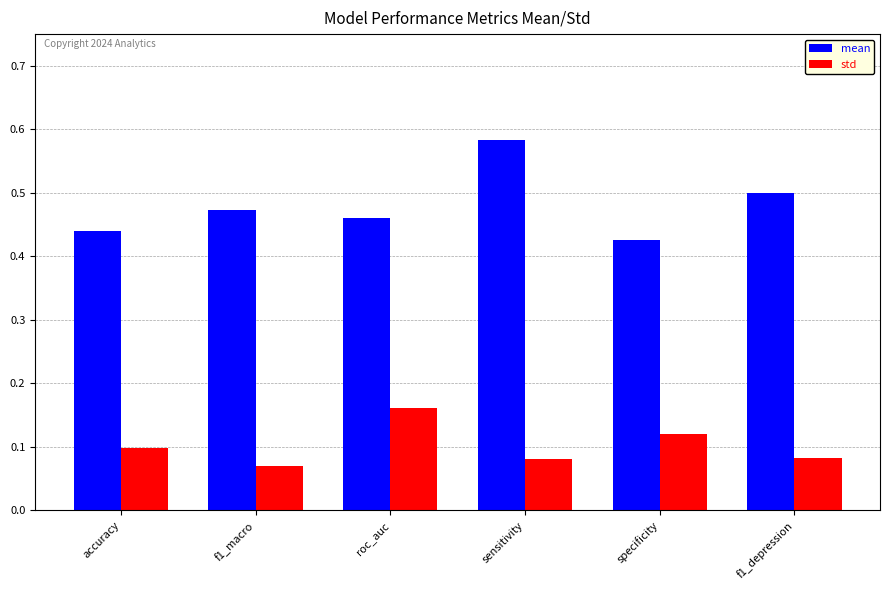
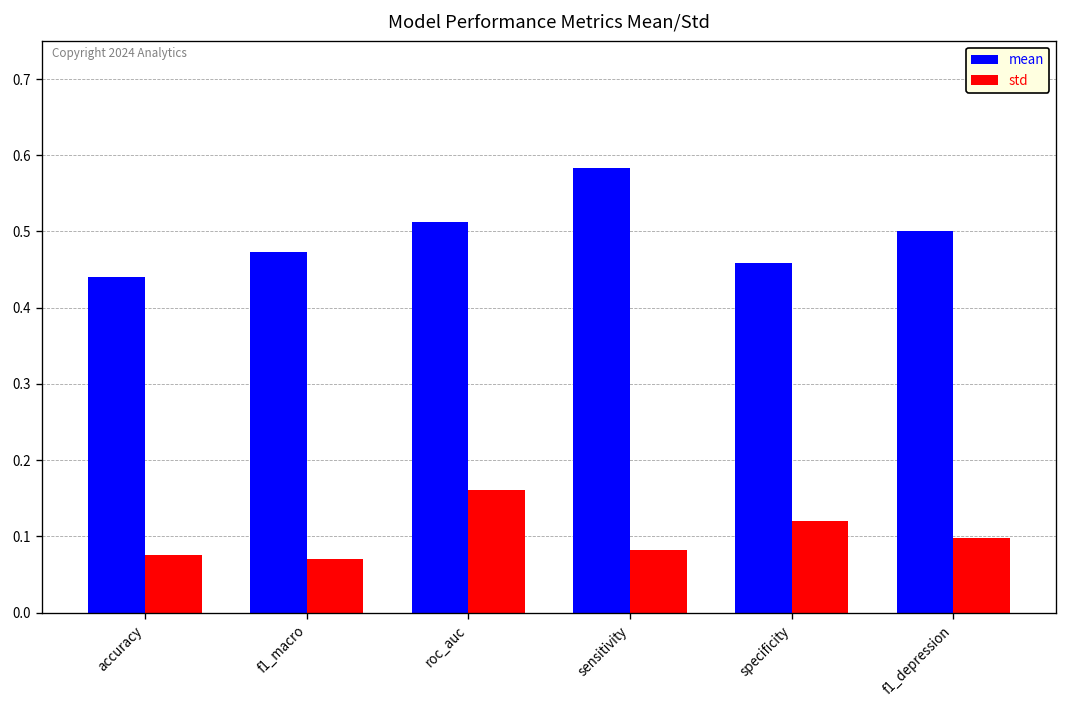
  {
    "mean": {
      "accuracy": 0.44,
      "f1_macro": 0.47,
-     "roc_auc": 0.46,
+     "roc_auc": 0.51,
      "sensitivity": 0.58,
-     "specificity": 0.43,
+     "specificity": 0.46,
      "f1_depression": 0.50
    },
    "std": {
-     "accuracy": 0.10,
+     "accuracy": 0.08,
      "f1_macro": 0.07,
      "roc_auc": 0.16,
      "sensitivity": 0.08,
      "specificity": 0.12,
-     "f1_depression": 0.08
+     "f1_depression": 0.10
    }
  }
